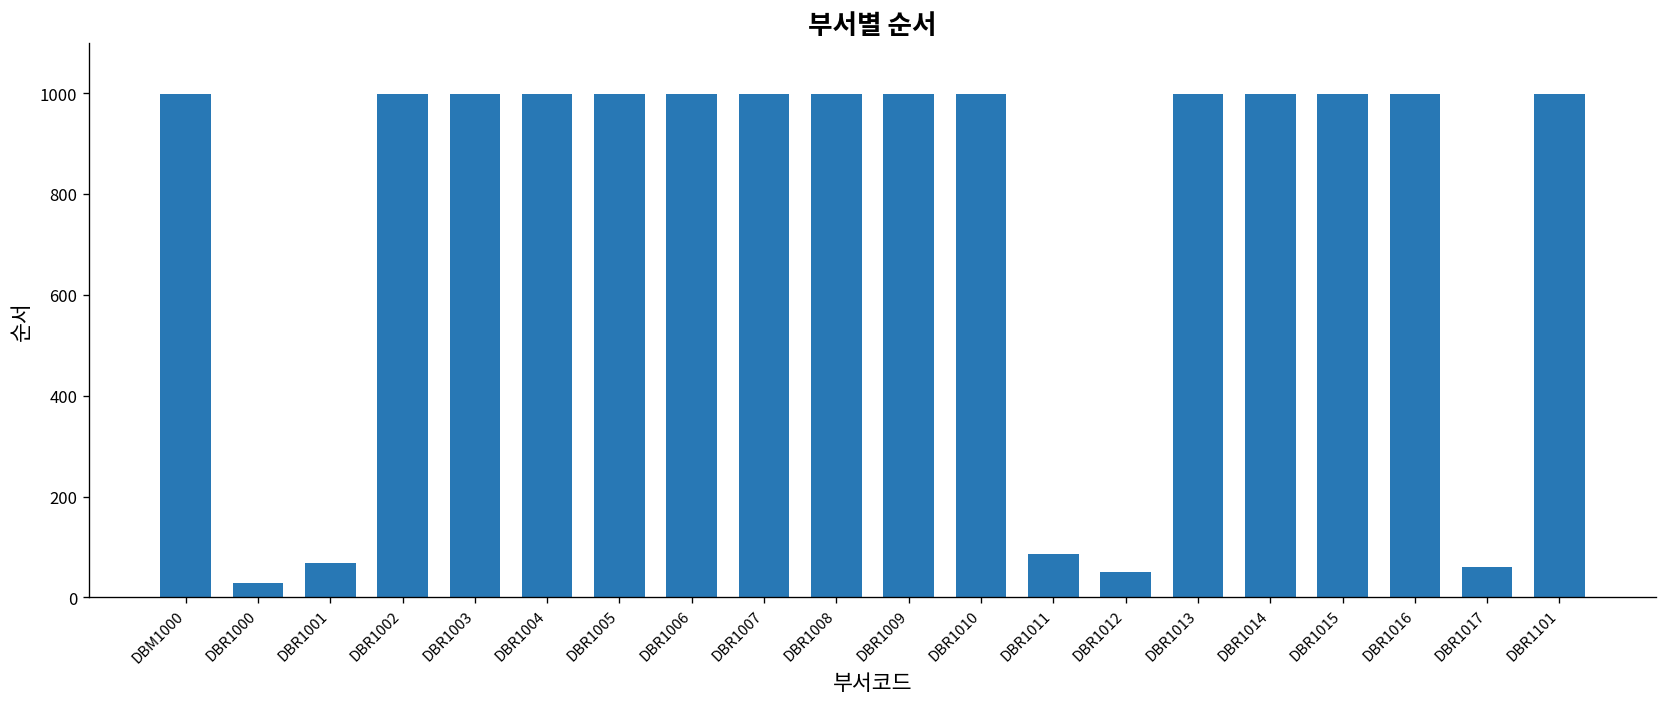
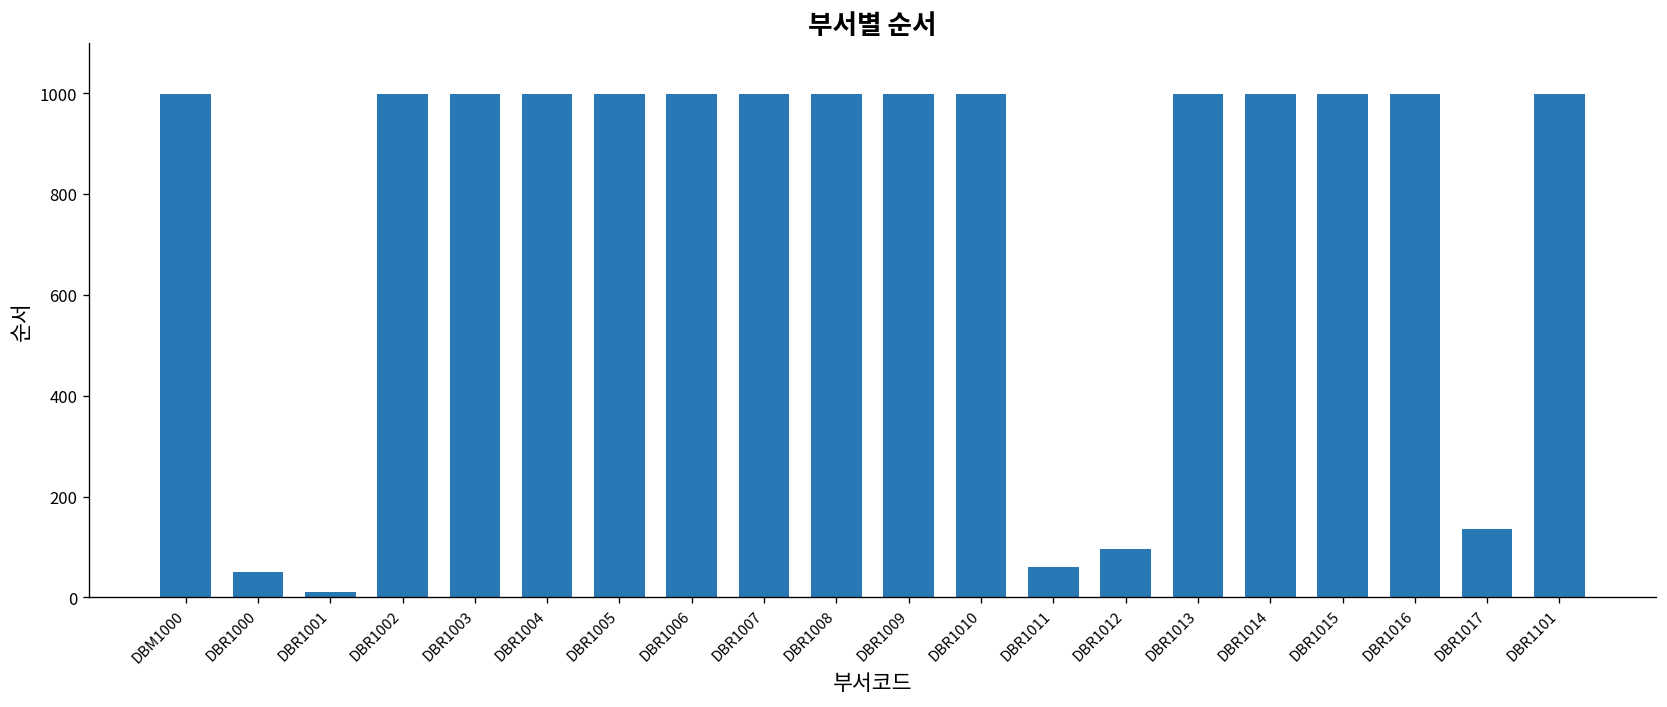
  {
    "DBM1000": 1000,
-   "DBR1000": 30,
-   "DBR1001": 70,
+   "DBR1000": 50,
+   "DBR1001": 10,
    "DBR1002": 1000,
    "DBR1003": 1000,
    "DBR1004": 1000,
    "DBR1005": 1000,
    "DBR1006": 1000,
    "DBR1007": 1000,
    "DBR1008": 1000,
    "DBR1009": 1000,
    "DBR1010": 1000,
-   "DBR1011": 90,
-   "DBR1012": 50,
+   "DBR1011": 60,
+   "DBR1012": 100,
    "DBR1013": 1000,
    "DBR1014": 1000,
    "DBR1015": 1000,
    "DBR1016": 1000,
-   "DBR1017": 60,
+   "DBR1017": 140,
    "DBR1101": 1000
  }
